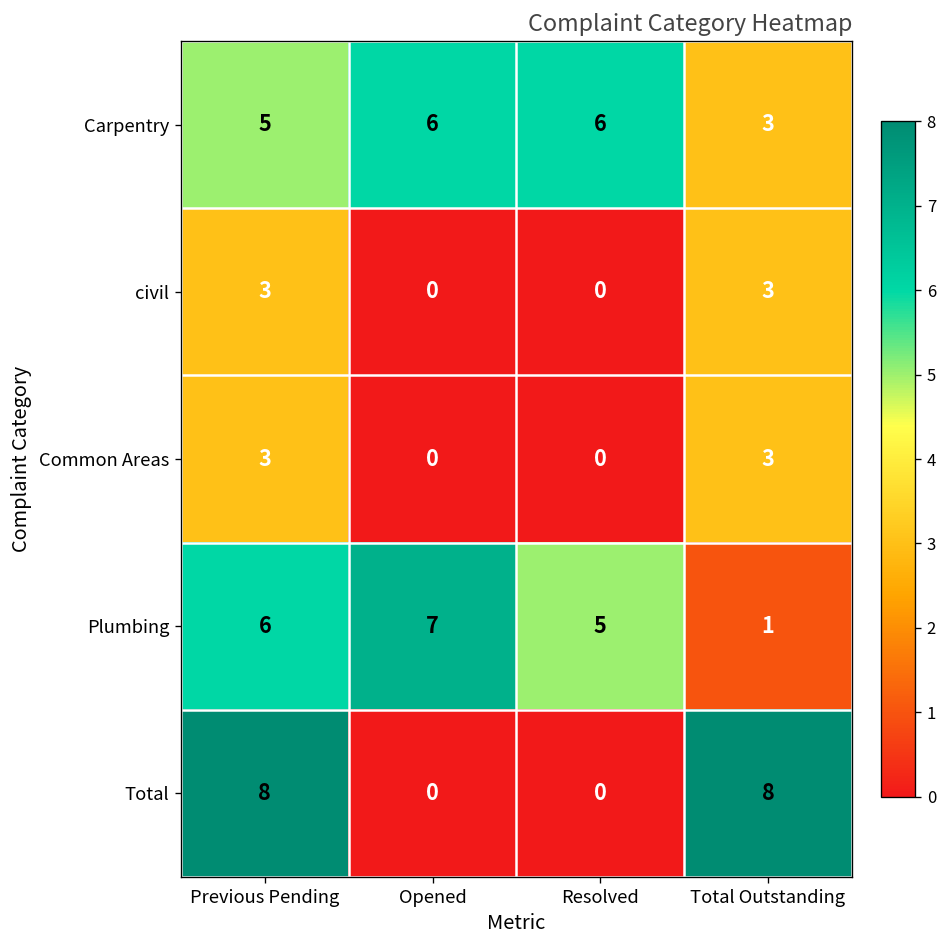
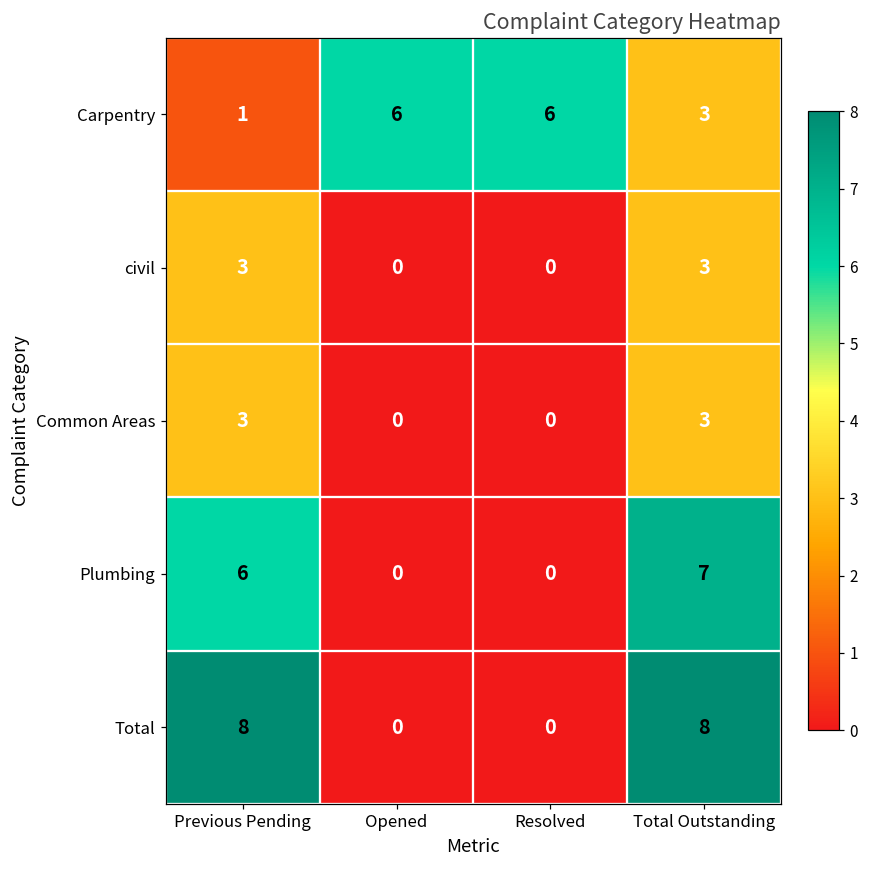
  {
    "Carpentry": {
-     "Previous Pending": 5,
+     "Previous Pending": 1,
      "Opened": 6,
      "Resolved": 6,
      "Total Outstanding": 3
    },
    "civil": {
      "Previous Pending": 3,
      "Opened": 0,
      "Resolved": 0,
      "Total Outstanding": 3
    },
    "Common Areas": {
      "Previous Pending": 3,
      "Opened": 0,
      "Resolved": 0,
      "Total Outstanding": 3
    },
    "Plumbing": {
      "Previous Pending": 6,
-     "Opened": 7,
-     "Resolved": 5,
-     "Total Outstanding": 1
+     "Opened": 0,
+     "Resolved": 0,
+     "Total Outstanding": 7
    },
    "Total": {
      "Previous Pending": 8,
      "Opened": 0,
      "Resolved": 0,
      "Total Outstanding": 8
    }
  }
